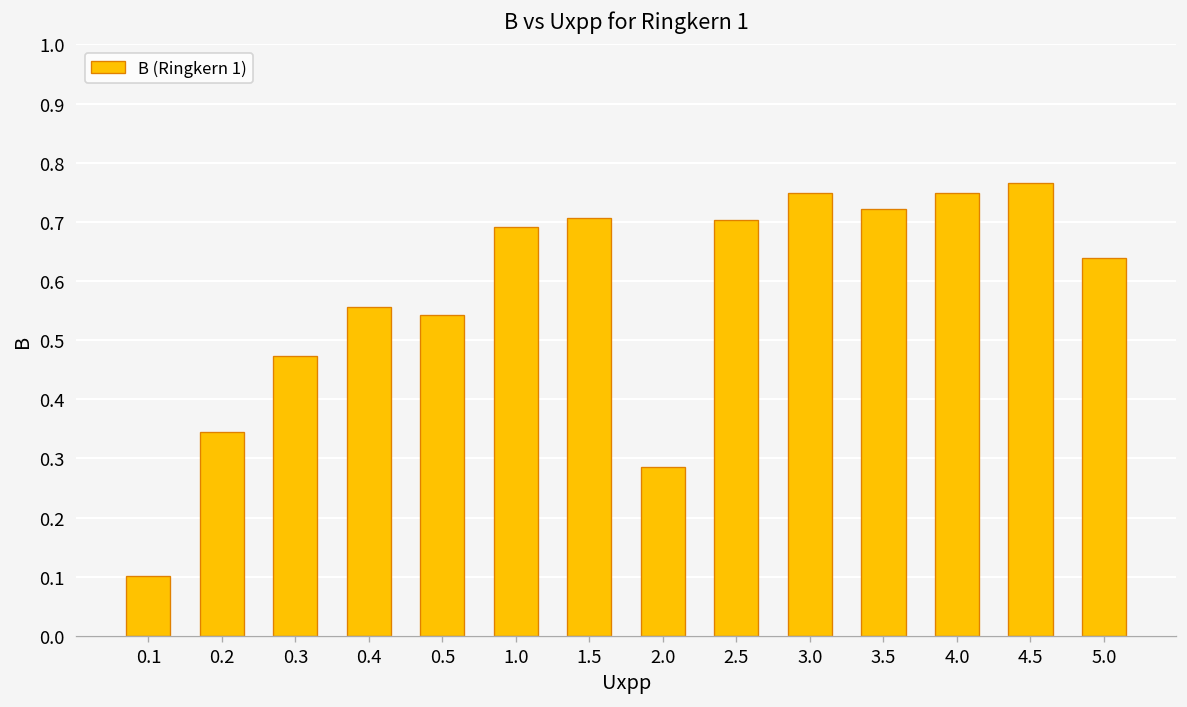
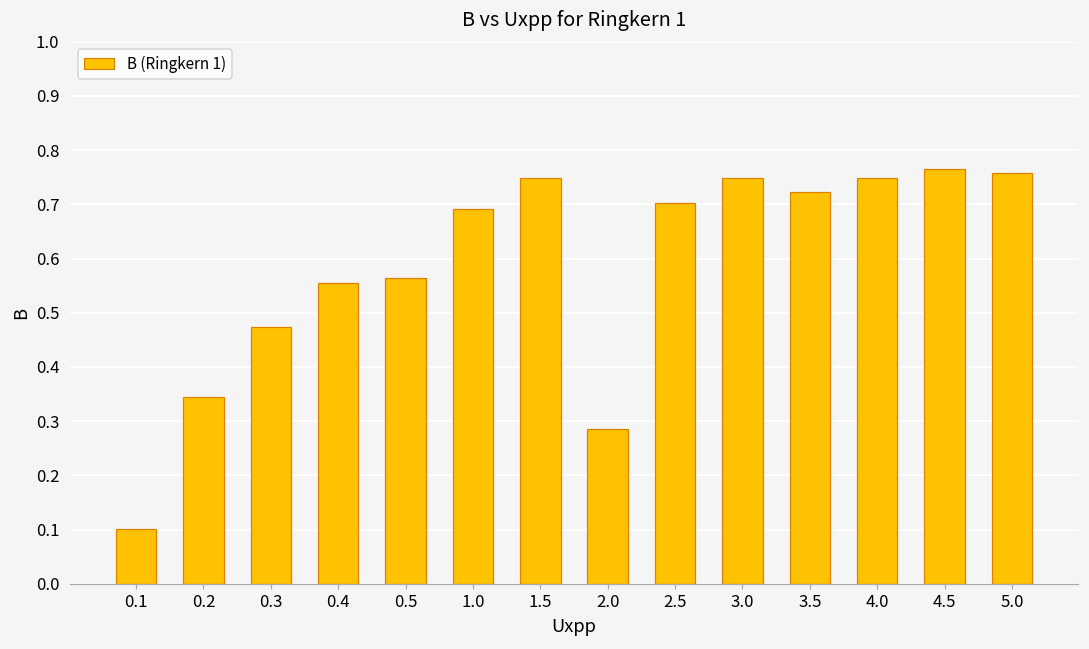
  {
    "0.1": 0.10,
    "0.2": 0.35,
    "0.3": 0.47,
    "0.4": 0.56,
-   "0.5": 0.54,
+   "0.5": 0.56,
    "1.0": 0.69,
-   "1.5": 0.71,
+   "1.5": 0.75,
    "2.0": 0.28,
    "2.5": 0.70,
    "3.0": 0.75,
    "3.5": 0.72,
    "4.0": 0.75,
    "4.5": 0.77,
-   "5.0": 0.64
+   "5.0": 0.76
  }
